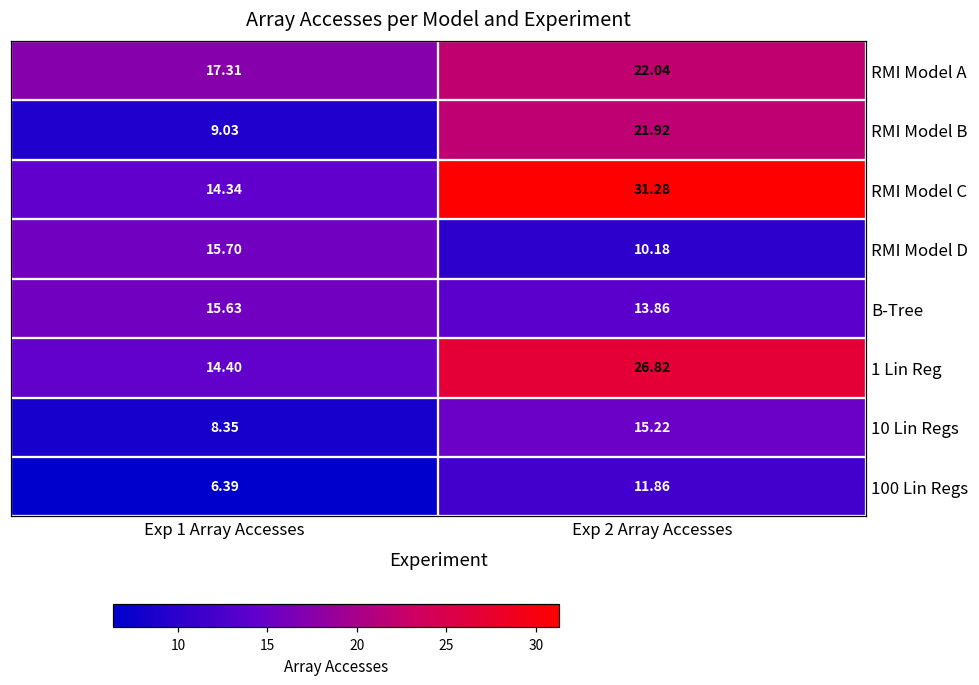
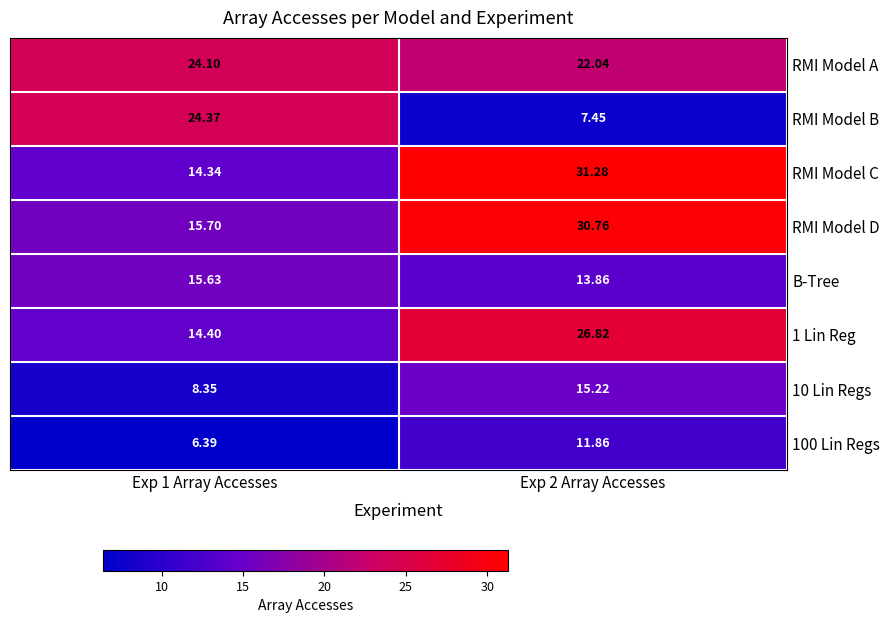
  {
    "RMI Model A": {
-     "Exp 1 Array Accesses": 17.31,
+     "Exp 1 Array Accesses": 24.10,
      "Exp 2 Array Accesses": 22.04
    },
    "RMI Model B": {
-     "Exp 1 Array Accesses": 9.03,
-     "Exp 2 Array Accesses": 21.92
+     "Exp 1 Array Accesses": 24.37,
+     "Exp 2 Array Accesses": 7.45
    },
    "RMI Model C": {
      "Exp 1 Array Accesses": 14.34,
      "Exp 2 Array Accesses": 31.28
    },
    "RMI Model D": {
      "Exp 1 Array Accesses": 15.70,
-     "Exp 2 Array Accesses": 10.18
+     "Exp 2 Array Accesses": 30.76
    },
    "B-Tree": {
      "Exp 1 Array Accesses": 15.63,
      "Exp 2 Array Accesses": 13.86
    },
    "1 Lin Reg": {
      "Exp 1 Array Accesses": 14.40,
      "Exp 2 Array Accesses": 26.82
    },
    "10 Lin Regs": {
      "Exp 1 Array Accesses": 8.35,
      "Exp 2 Array Accesses": 15.22
    },
    "100 Lin Regs": {
      "Exp 1 Array Accesses": 6.39,
      "Exp 2 Array Accesses": 11.86
    }
  }
